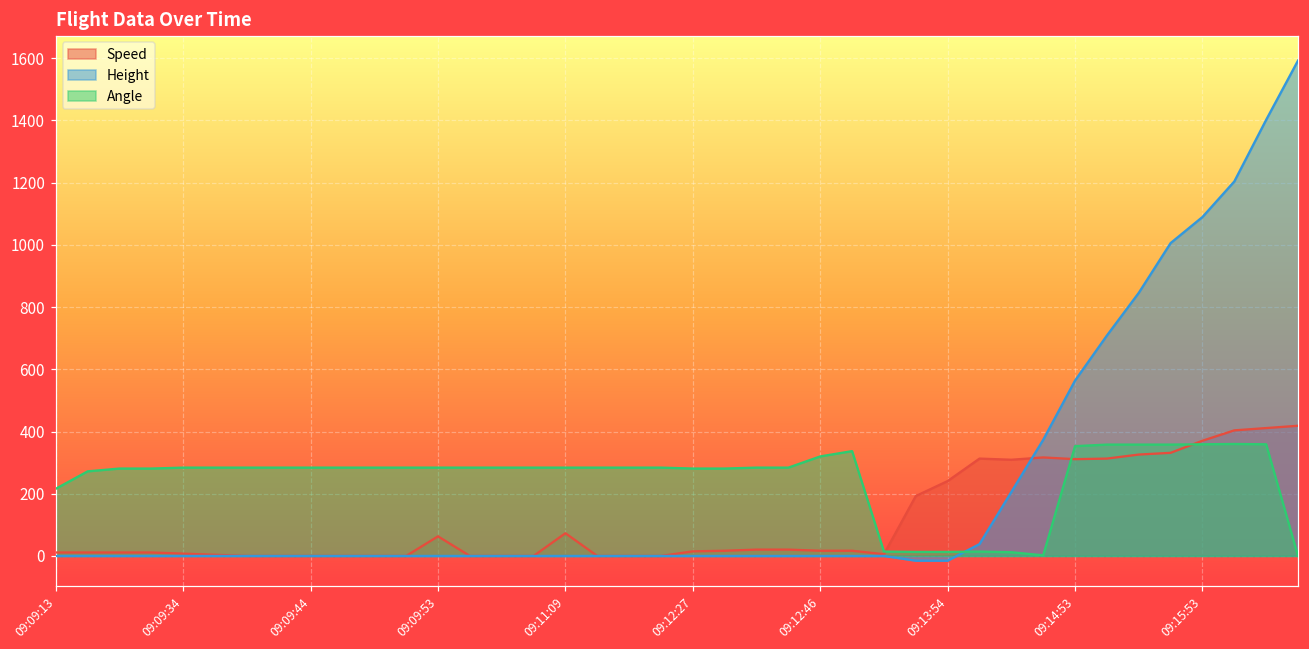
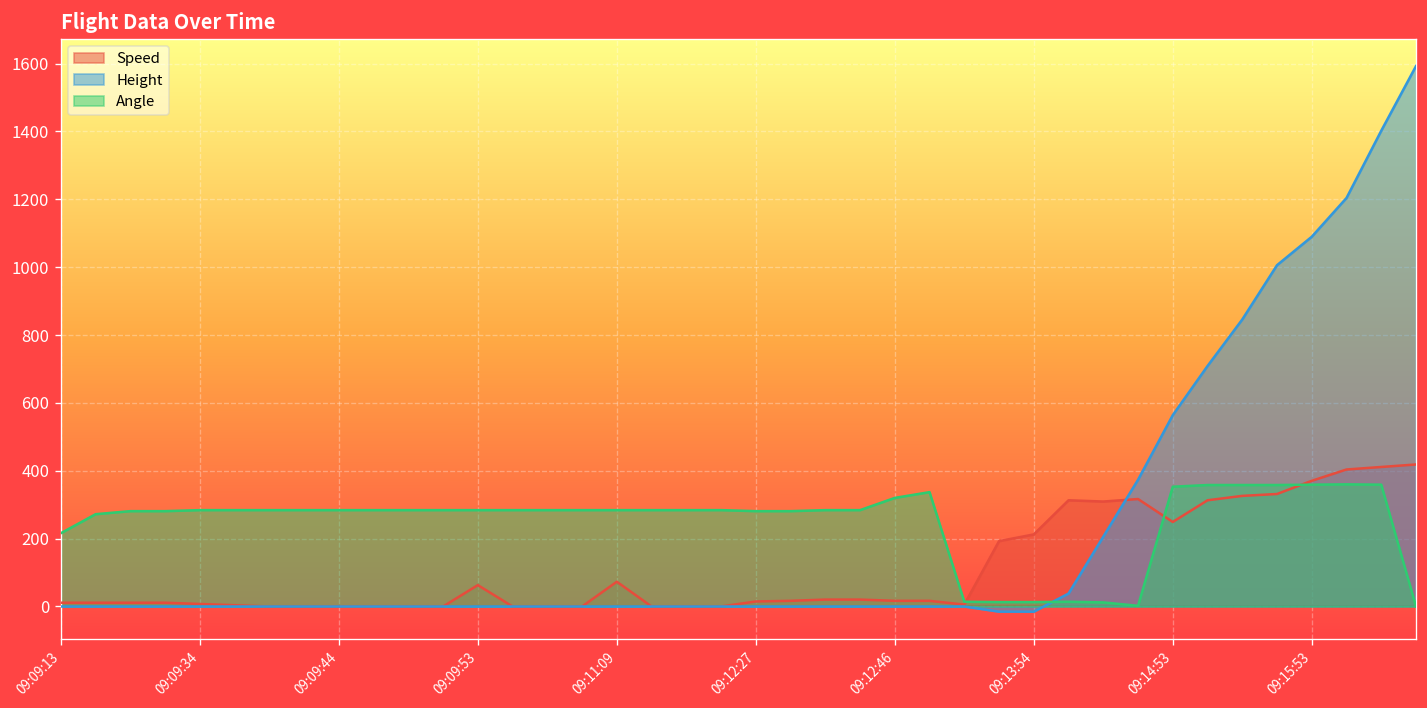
  {
    "Speed": {
      "09:09:13": 10,
      "09:09:53": 60,
      "09:11:09": 70,
-     "09:13:54": 240,
-     "09:14:53": 310,
+     "09:13:54": 210,
+     "09:14:53": 250,
      "09:15:53": 370
    },
    "Angle": {
      "09:09:13": 220,
      "09:09:34": 280,
      "09:09:53": 280,
      "09:11:09": 280,
      "09:13:54": 10,
      "09:14:53": 350,
      "09:15:53": 360
    }
  }
